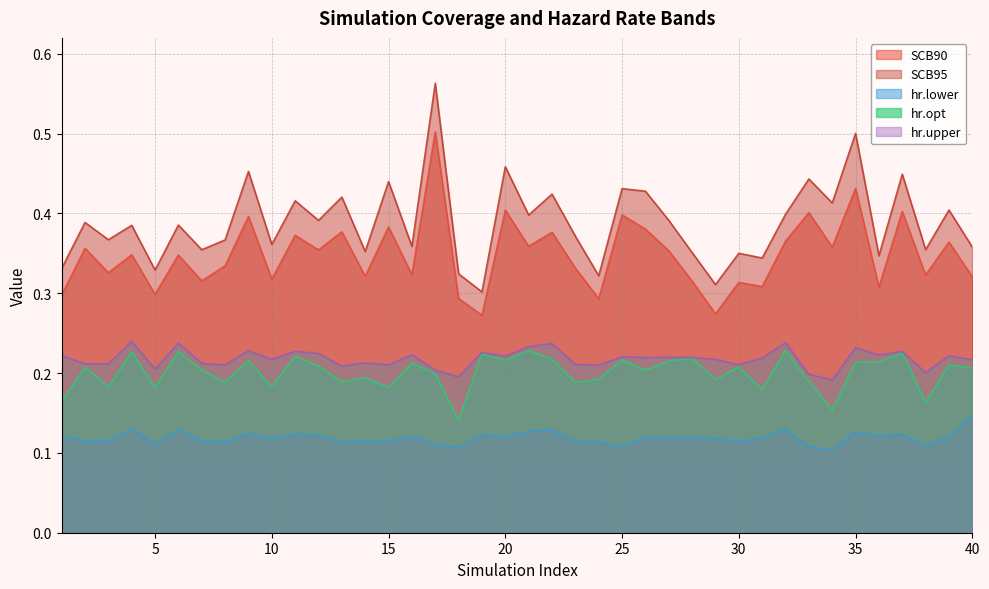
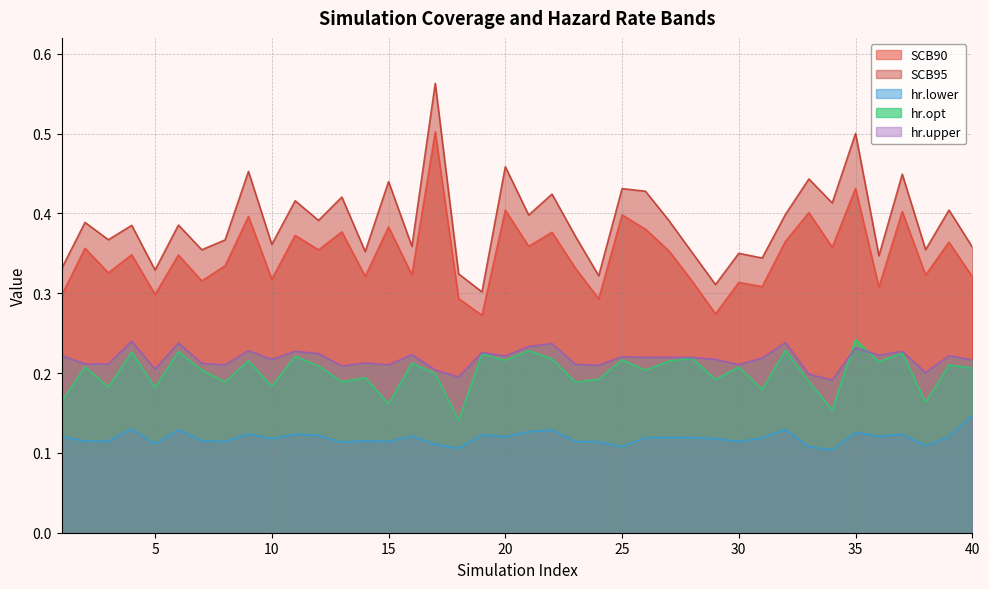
  {
    "hr.lower": {
      "5": 0.11,
      "10": 0.12,
      "15": 0.11,
      "20": 0.12,
      "25": 0.11,
      "30": 0.11,
      "35": 0.13,
      "40": 0.15
    },
    "hr.opt": {
      "5": 0.18,
      "10": 0.18,
-     "15": 0.18,
+     "15": 0.16,
      "20": 0.22,
      "25": 0.22,
-     "35": 0.21,
+     "35": 0.24,
      "40": 0.21
    },
    "hr.upper": {
      "5": 0.20,
      "10": 0.22,
      "15": 0.21,
      "20": 0.22,
      "25": 0.22,
      "35": 0.23,
      "40": 0.22
    }
  }
